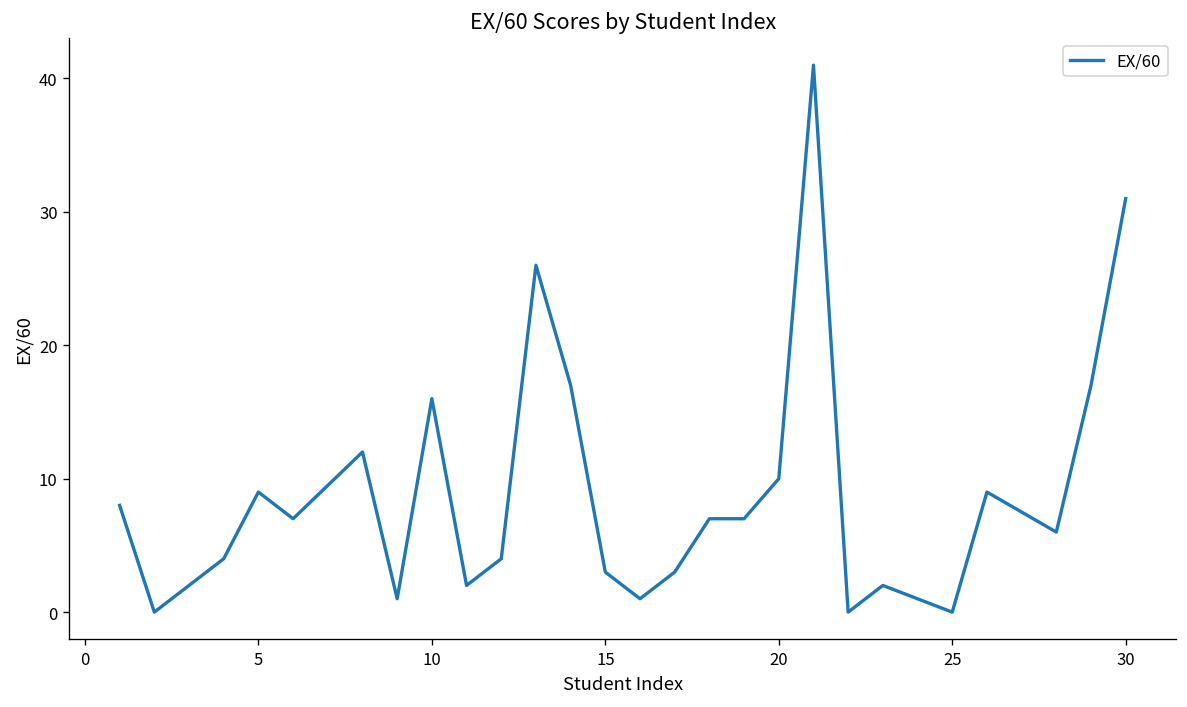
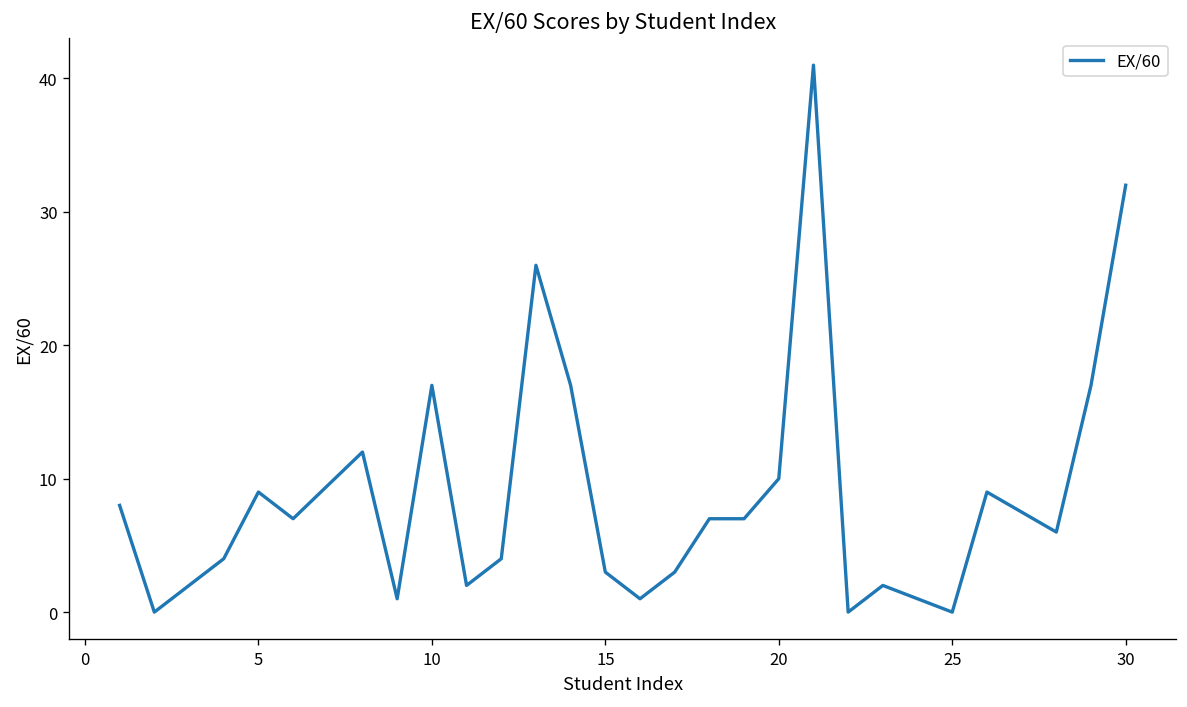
  {
    "5": 9,
-   "10": 16,
+   "10": 17,
    "15": 3,
    "20": 10,
    "25": 0,
-   "30": 31
+   "30": 32
  }
